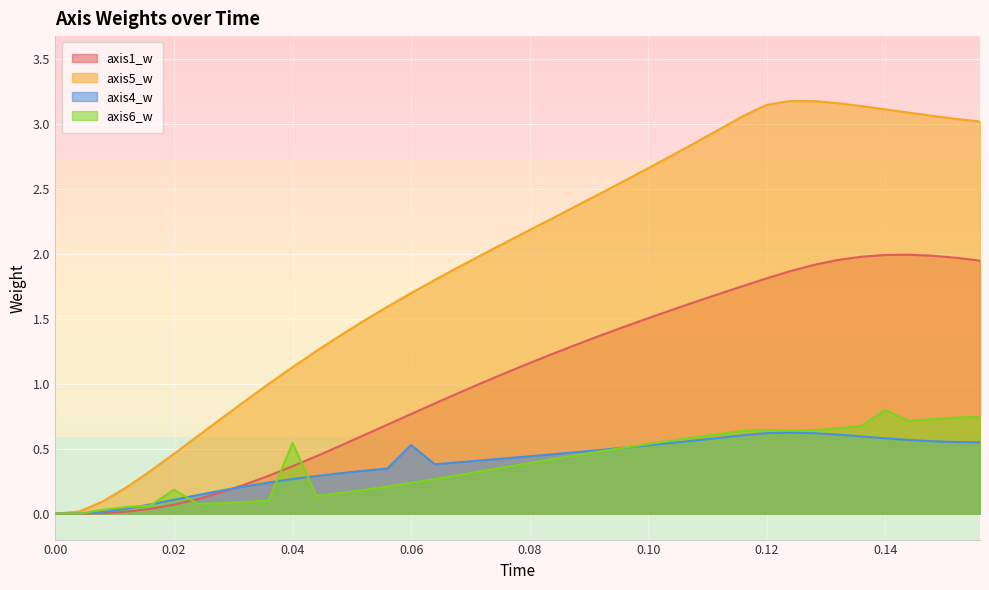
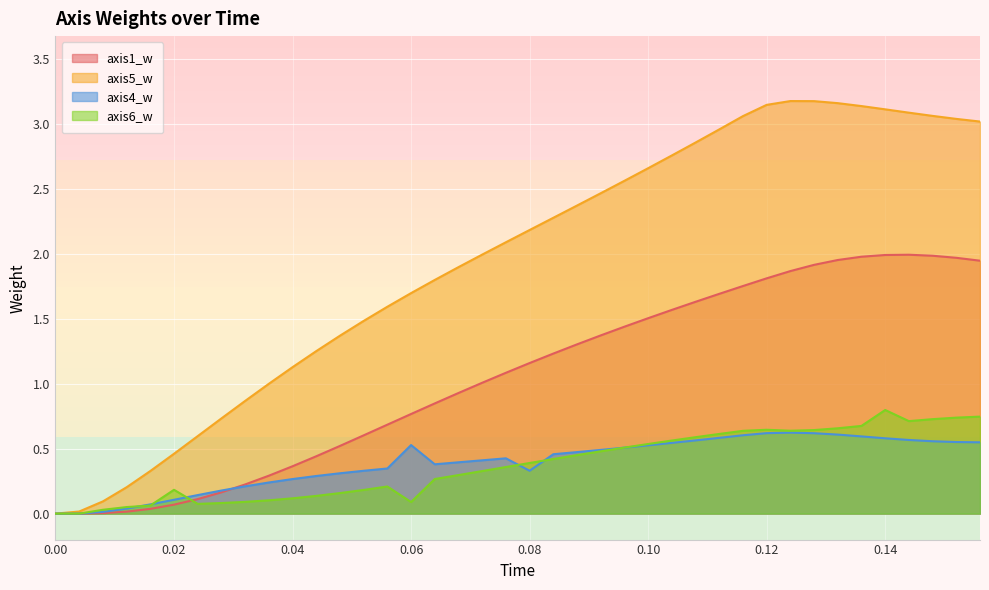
  {
    "axis4_w": {
      "0.02": 0.11,
      "0.04": 0.27,
      "0.06": 0.53,
-     "0.08": 0.44,
+     "0.08": 0.33,
      "0.12": 0.62,
      "0.14": 0.58
    },
    "axis6_w": {
      "0.02": 0.18,
-     "0.04": 0.54,
-     "0.06": 0.24,
+     "0.04": 0.12,
+     "0.06": 0.09,
      "0.08": 0.39,
      "0.12": 0.65,
      "0.14": 0.80
    }
  }
